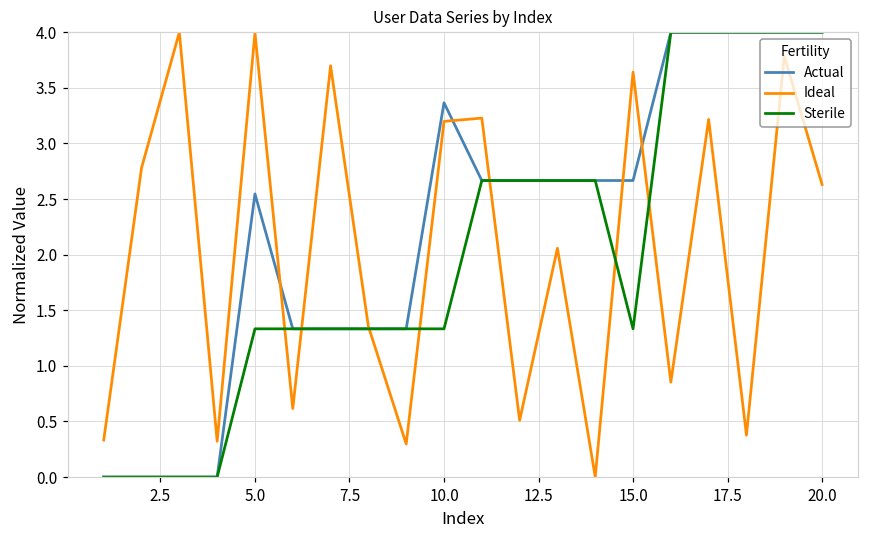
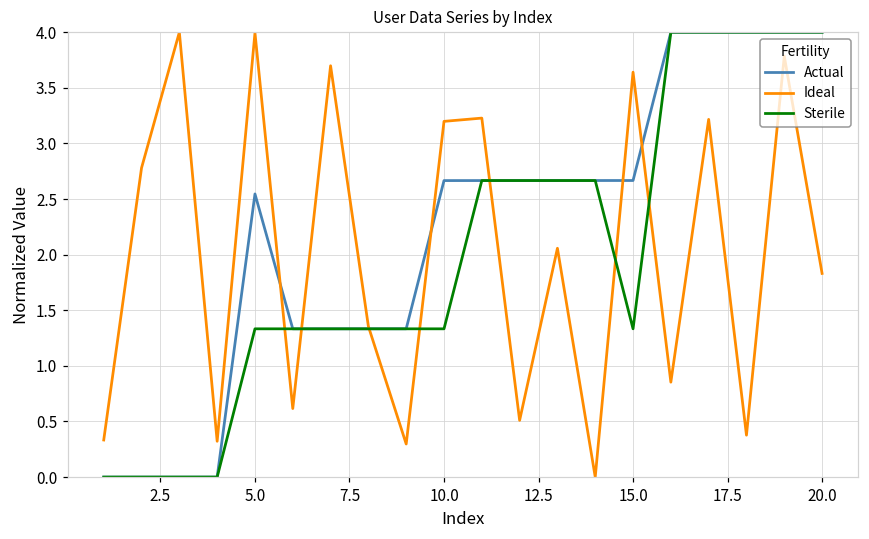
  {
    "Actual": {
      "5.0": 2.55,
-     "10.0": 3.37,
+     "10.0": 2.67,
      "15.0": 2.67
    },
    "Ideal": {
      "5.0": 3.99,
      "10.0": 3.20,
      "15.0": 3.64,
-     "20.0": 2.63
+     "20.0": 1.83
    },
    "Sterile": {
      "5.0": 1.33,
      "10.0": 1.33,
      "15.0": 1.33
    }
  }
